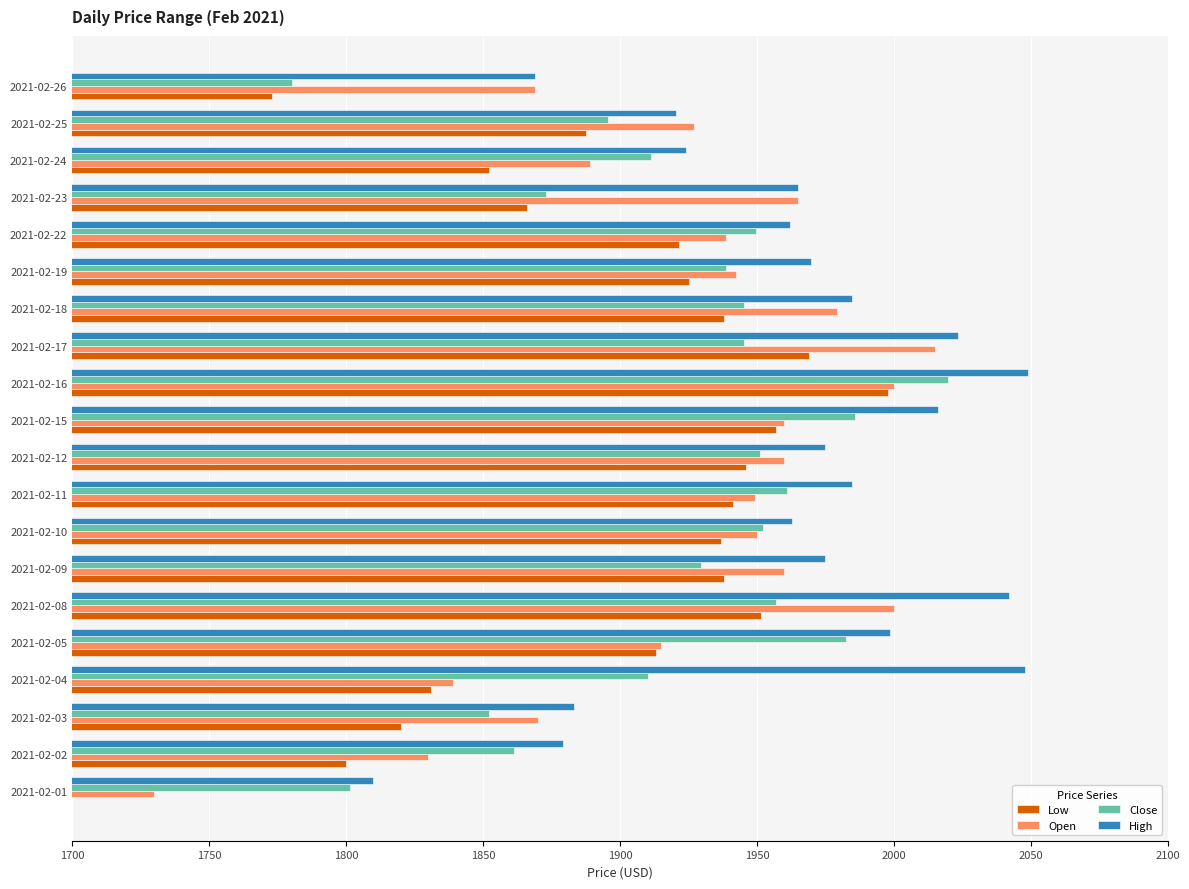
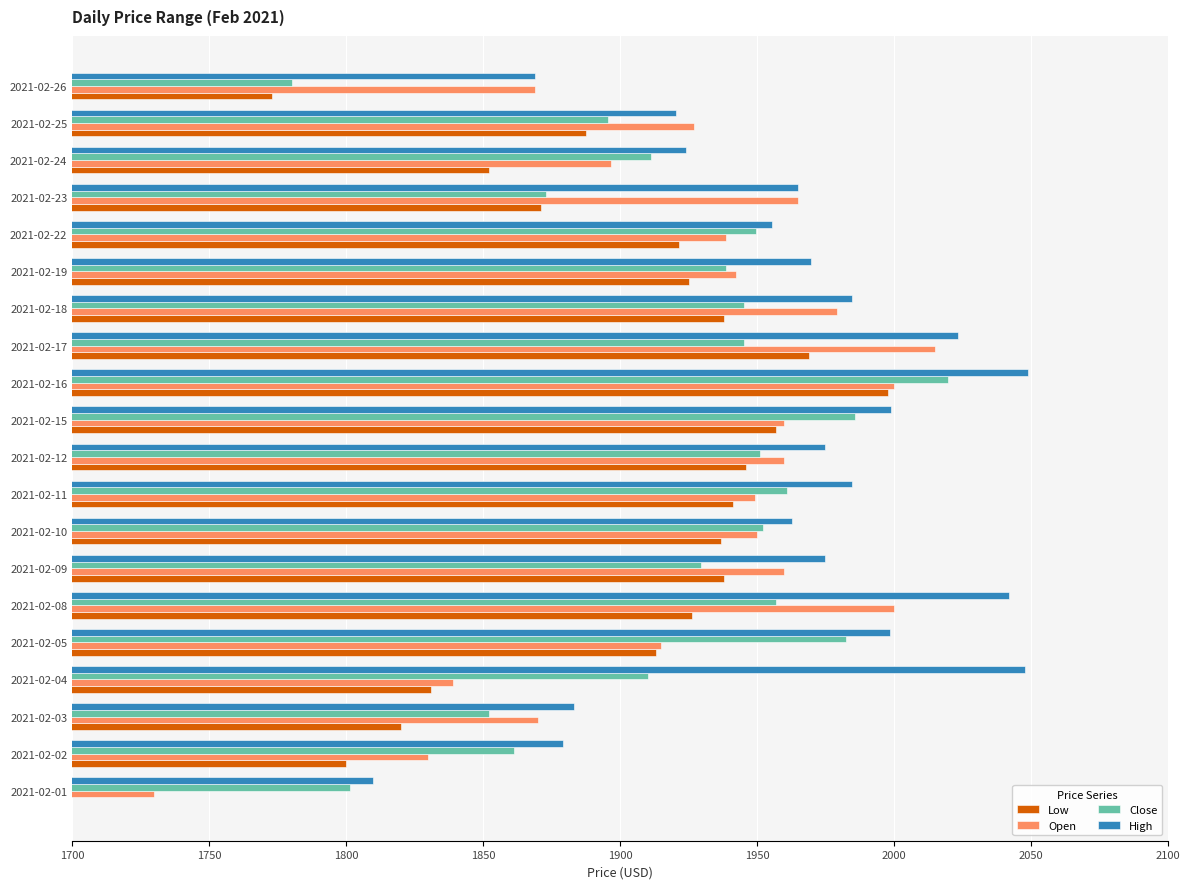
  {
    "Low": {
      "2021-02-26": 1773,
      "2021-02-25": 1888,
      "2021-02-24": 1852,
-     "2021-02-23": 1866,
+     "2021-02-23": 1871,
      "2021-02-22": 1922,
      "2021-02-19": 1925,
      "2021-02-18": 1938,
      "2021-02-17": 1969,
      "2021-02-16": 1998,
      "2021-02-15": 1957,
      "2021-02-12": 1946,
      "2021-02-11": 1941,
      "2021-02-10": 1937,
      "2021-02-09": 1938,
-     "2021-02-08": 1952,
+     "2021-02-08": 1926,
      "2021-02-05": 1913,
      "2021-02-04": 1831,
      "2021-02-03": 1820,
      "2021-02-02": 1800
    },
    "Open": {
      "2021-02-26": 1869,
      "2021-02-25": 1927,
-     "2021-02-24": 1889,
+     "2021-02-24": 1897,
      "2021-02-23": 1965,
      "2021-02-22": 1939,
      "2021-02-19": 1942,
      "2021-02-18": 1979,
      "2021-02-17": 2015,
      "2021-02-16": 2000,
      "2021-02-15": 1960,
      "2021-02-12": 1960,
      "2021-02-11": 1949,
      "2021-02-10": 1950,
      "2021-02-09": 1960,
      "2021-02-08": 2000,
      "2021-02-05": 1915,
      "2021-02-04": 1839,
      "2021-02-03": 1870,
      "2021-02-02": 1830,
      "2021-02-01": 1730
    },
    "Close": {
      "2021-02-26": 1780,
      "2021-02-25": 1896,
      "2021-02-24": 1911,
      "2021-02-23": 1873,
      "2021-02-22": 1950,
      "2021-02-19": 1939,
      "2021-02-18": 1945,
      "2021-02-17": 1945,
      "2021-02-16": 2020,
      "2021-02-15": 1986,
      "2021-02-12": 1951,
      "2021-02-11": 1961,
      "2021-02-10": 1952,
      "2021-02-09": 1930,
      "2021-02-08": 1957,
      "2021-02-05": 1983,
      "2021-02-04": 1910,
      "2021-02-03": 1852,
      "2021-02-02": 1861,
      "2021-02-01": 1802
    },
    "High": {
      "2021-02-26": 1869,
      "2021-02-25": 1921,
      "2021-02-24": 1924,
      "2021-02-23": 1965,
-     "2021-02-22": 1962,
+     "2021-02-22": 1956,
      "2021-02-19": 1970,
      "2021-02-18": 1985,
      "2021-02-17": 2024,
      "2021-02-16": 2049,
-     "2021-02-15": 2016,
+     "2021-02-15": 1999,
      "2021-02-12": 1975,
      "2021-02-11": 1985,
      "2021-02-10": 1963,
      "2021-02-09": 1975,
      "2021-02-08": 2042,
      "2021-02-05": 1999,
      "2021-02-04": 2048,
      "2021-02-03": 1883,
      "2021-02-02": 1879,
      "2021-02-01": 1810
    }
  }
